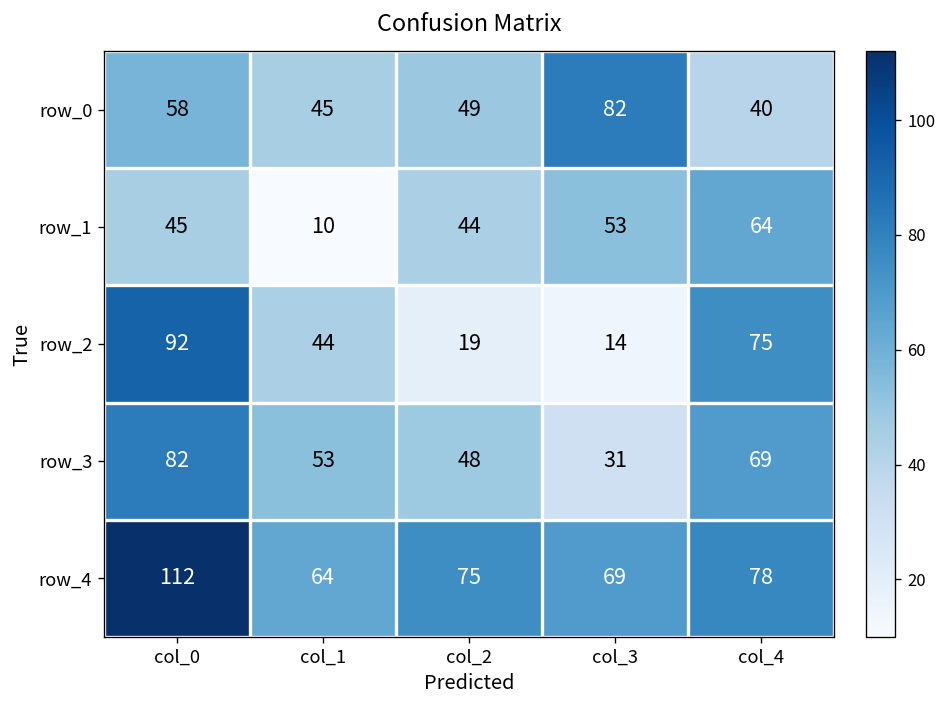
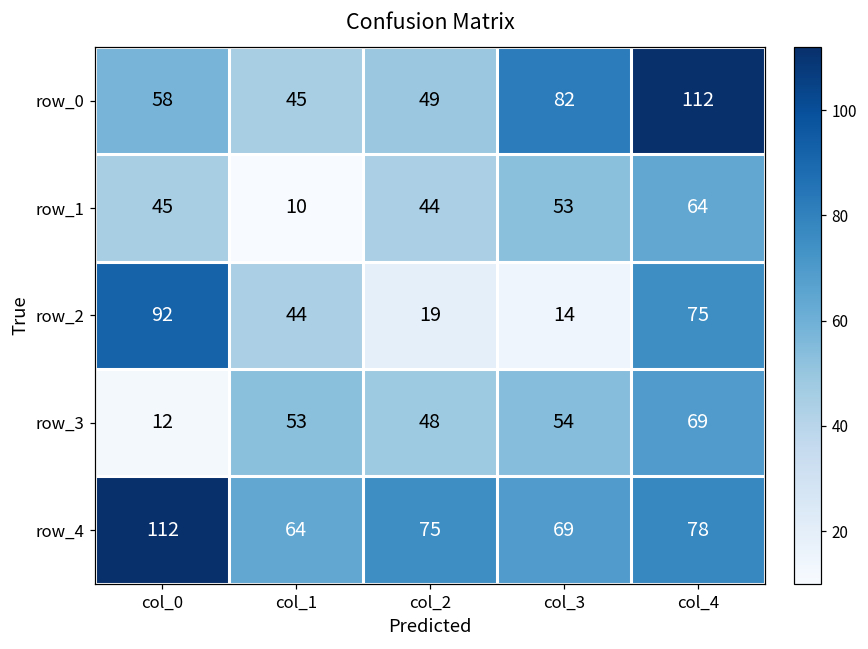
  {
    "row_0": {
      "col_0": 58,
      "col_1": 45,
      "col_2": 49,
      "col_3": 82,
-     "col_4": 40
+     "col_4": 112
    },
    "row_1": {
      "col_0": 45,
      "col_1": 10,
      "col_2": 44,
      "col_3": 53,
      "col_4": 64
    },
    "row_2": {
      "col_0": 92,
      "col_1": 44,
      "col_2": 19,
      "col_3": 14,
      "col_4": 75
    },
    "row_3": {
-     "col_0": 82,
+     "col_0": 12,
      "col_1": 53,
      "col_2": 48,
-     "col_3": 31,
+     "col_3": 54,
      "col_4": 69
    },
    "row_4": {
      "col_0": 112,
      "col_1": 64,
      "col_2": 75,
      "col_3": 69,
      "col_4": 78
    }
  }
